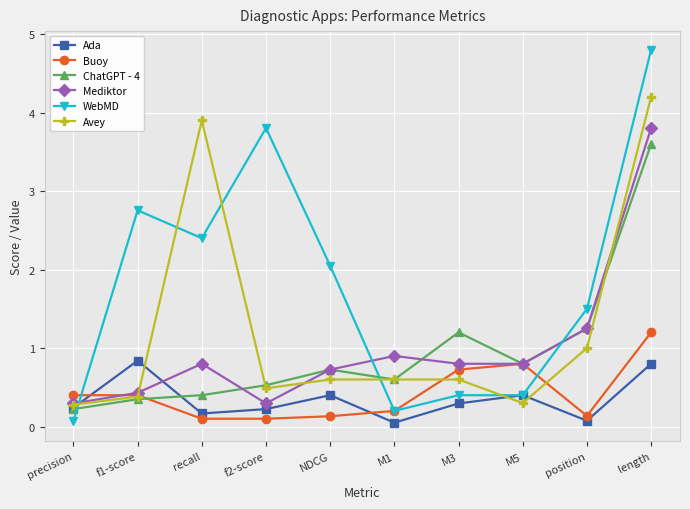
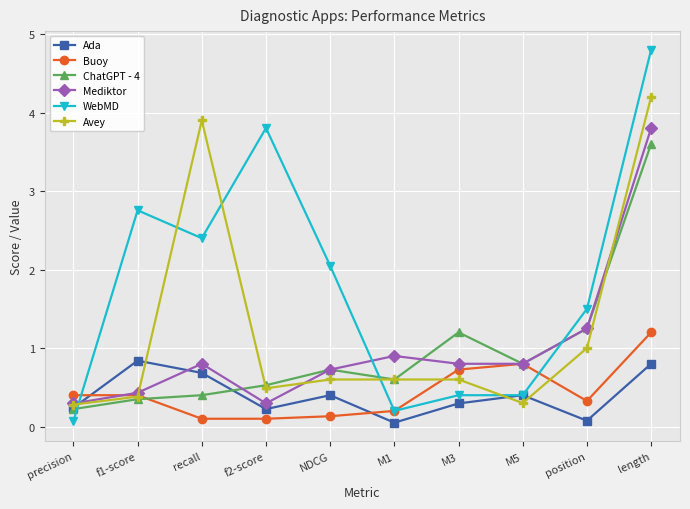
  {
    "Ada": {
      "f1-score": 0.8,
-     "recall": 0.2,
+     "recall": 0.7,
      "f2-score": 0.2,
      "NDCG": 0.4,
      "M1": 0.1,
      "M3": 0.3,
      "position": 0.1,
      "length": 0.8
    },
    "Buoy": {
      "precision": 0.4,
      "recall": 0.1,
      "f2-score": 0.1,
      "NDCG": 0.1,
      "M3": 0.7,
-     "position": 0.1,
+     "position": 0.3,
      "length": 1.2
    },
    "ChatGPT - 4": {
      "f1-score": 0.3,
      "recall": 0.4,
      "f2-score": 0.5,
      "M3": 1.2,
      "length": 3.6
    },
    "Mediktor": {
      "recall": 0.8,
      "f2-score": 0.3,
      "M1": 0.9,
      "M3": 0.8,
      "length": 3.8
    },
    "WebMD": {
      "precision": 0.1,
      "f1-score": 2.8,
      "recall": 2.4,
      "f2-score": 3.8,
      "NDCG": 2.0,
      "M3": 0.4,
      "position": 1.5,
      "length": 4.8
    },
    "Avey": {
      "recall": 3.9,
      "f2-score": 0.5,
      "NDCG": 0.6,
      "M3": 0.6,
      "M5": 0.3,
      "position": 1.0,
      "length": 4.2
    }
  }
